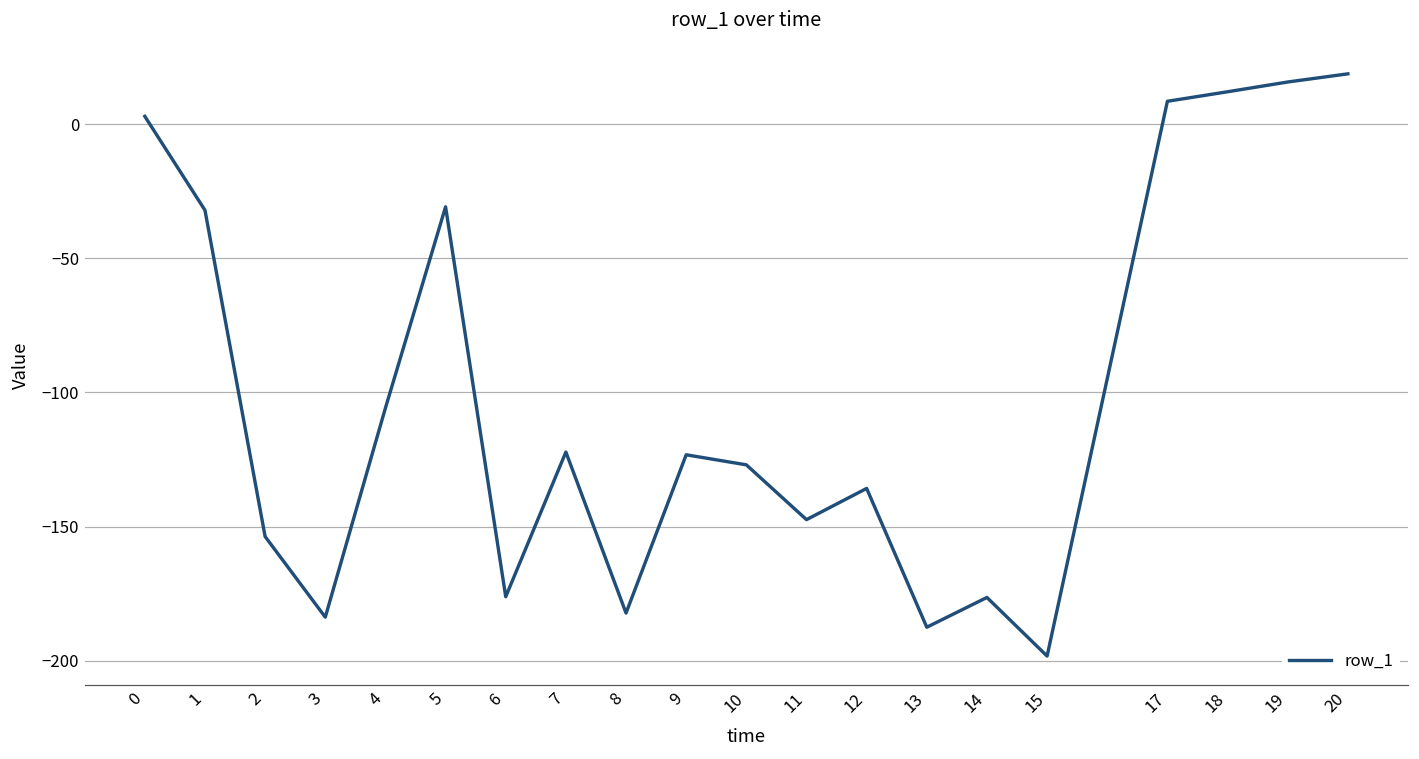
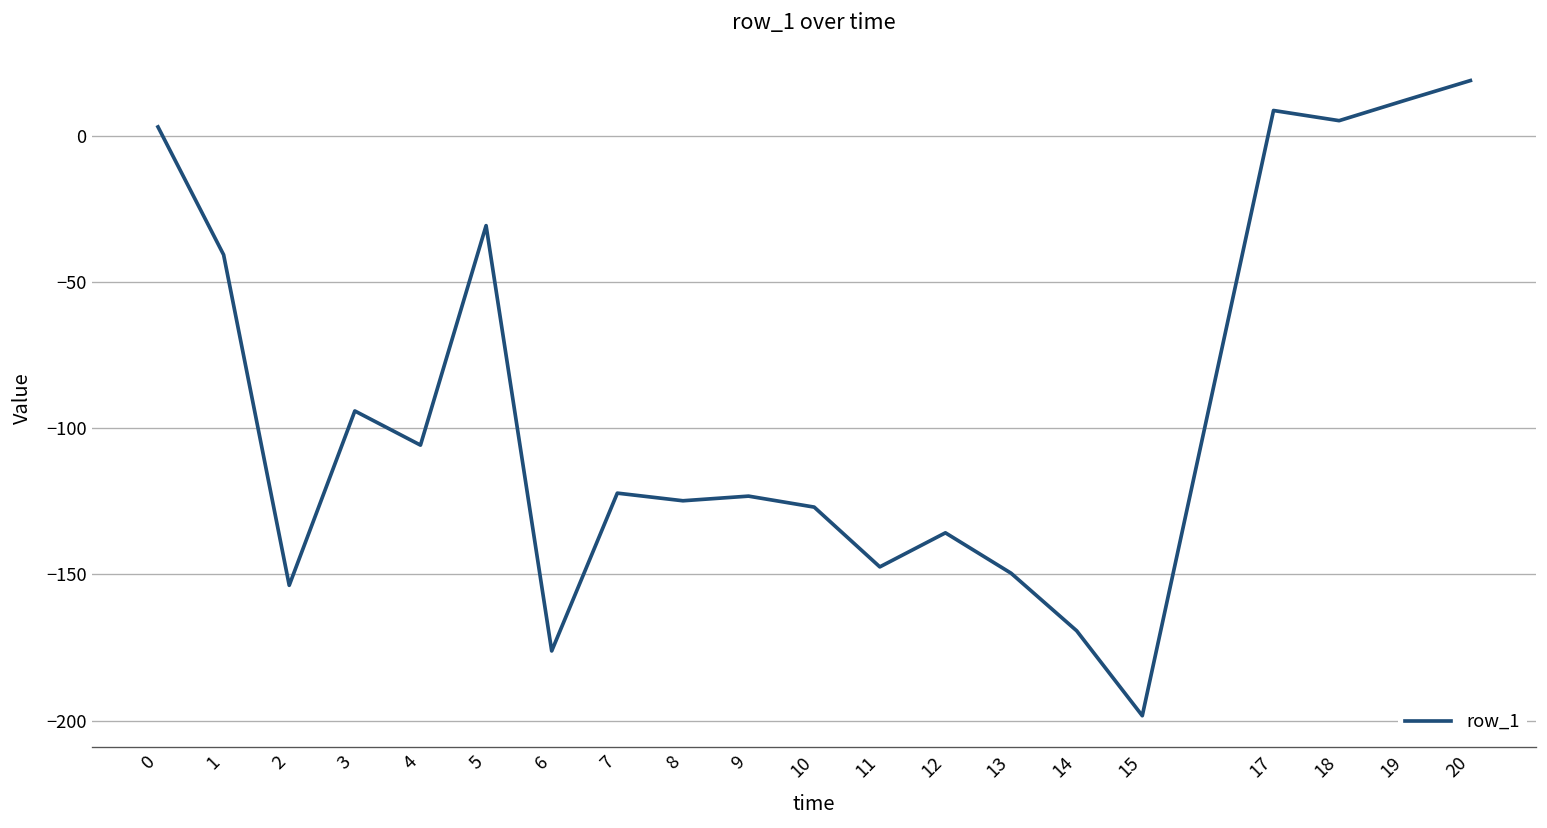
  {
    "0": 3,
-   "1": -32,
+   "1": -41,
    "2": -154,
-   "3": -184,
+   "3": -94,
    "4": -106,
    "5": -31,
    "6": -176,
    "7": -122,
-   "8": -182,
+   "8": -125,
    "9": -123,
    "10": -127,
    "11": -147,
    "12": -136,
-   "13": -188,
-   "14": -176,
+   "13": -150,
+   "14": -169,
    "15": -198,
    "17": 9,
-   "18": 12,
-   "19": 16,
+   "18": 5,
+   "19": 12,
    "20": 19
  }
